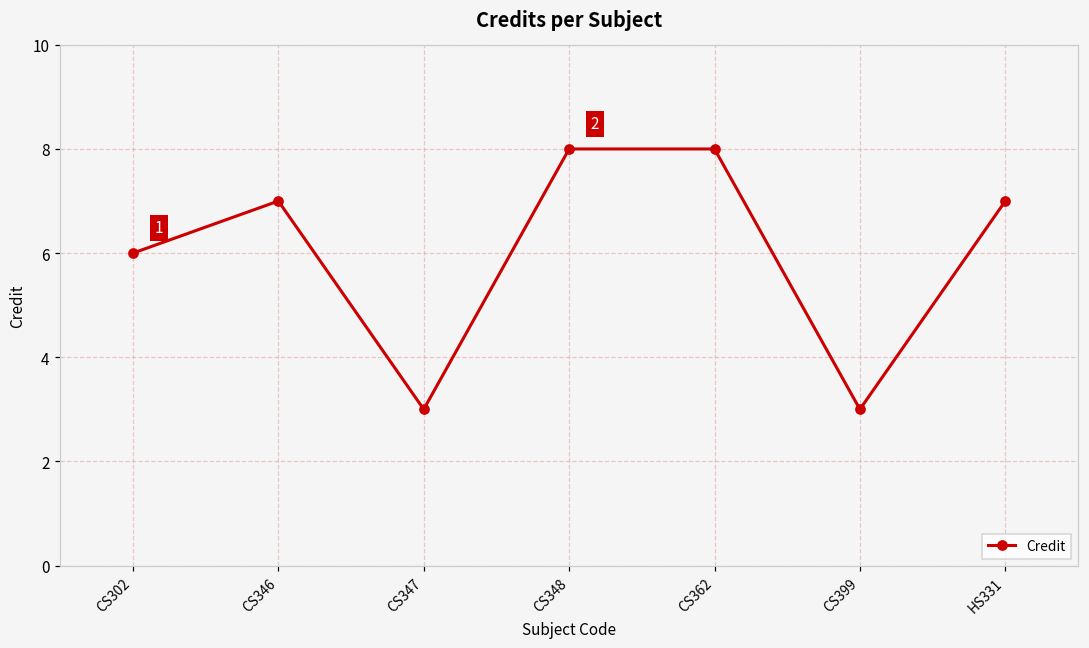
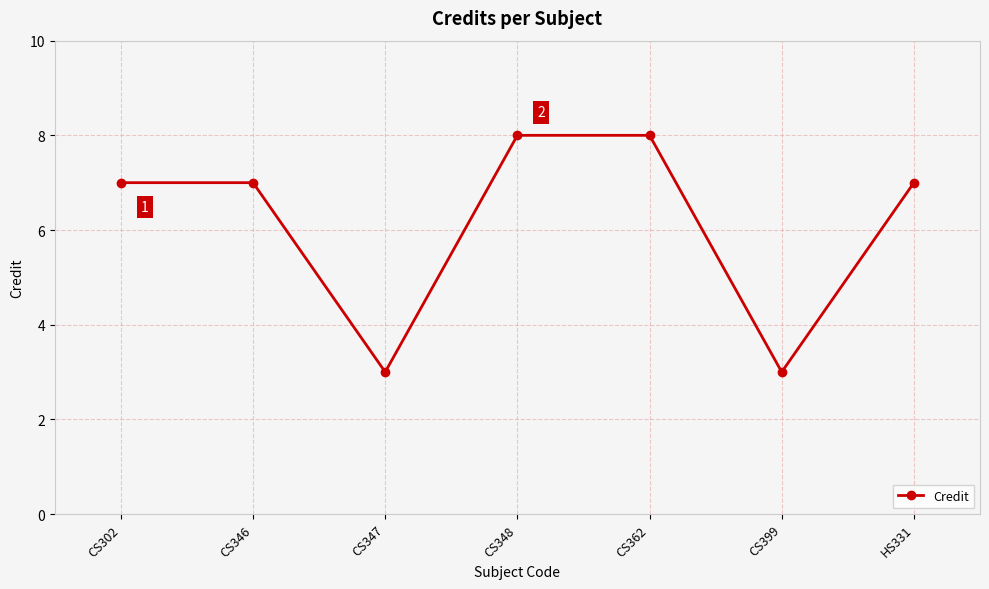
  {
-   "CS302": 6,
+   "CS302": 7,
    "CS346": 7,
    "CS347": 3,
    "CS348": 8,
    "CS362": 8,
    "CS399": 3,
    "HS331": 7
  }
